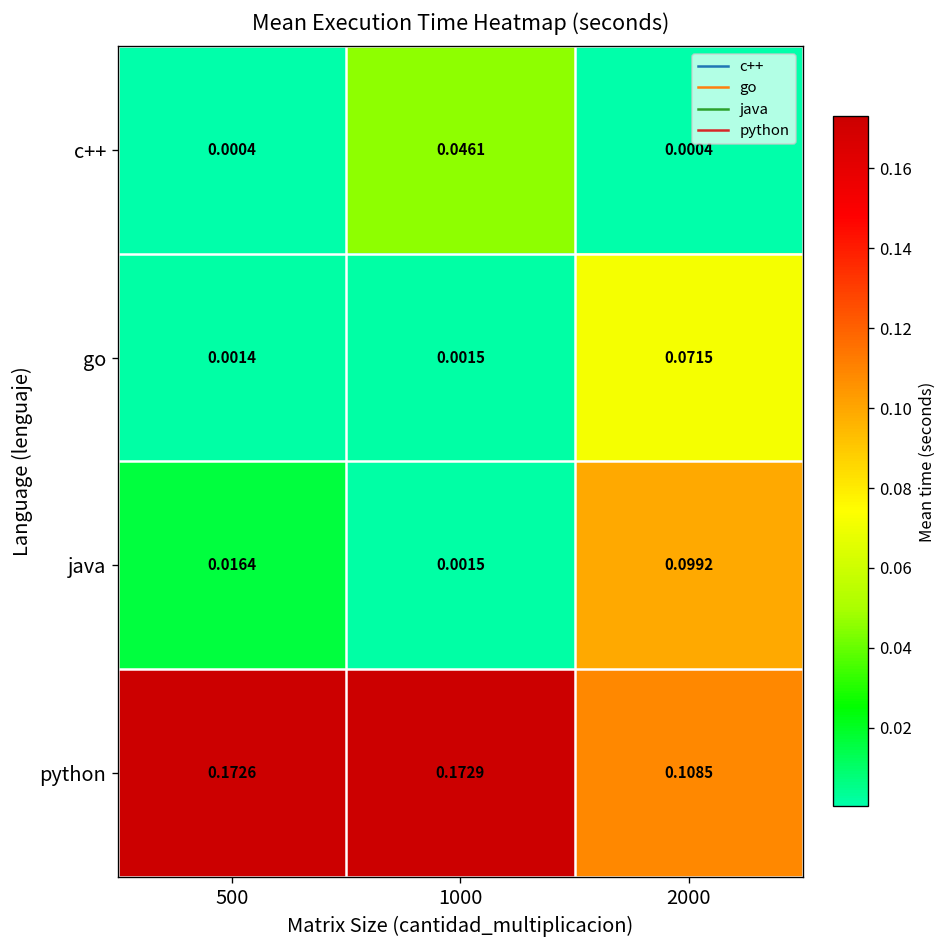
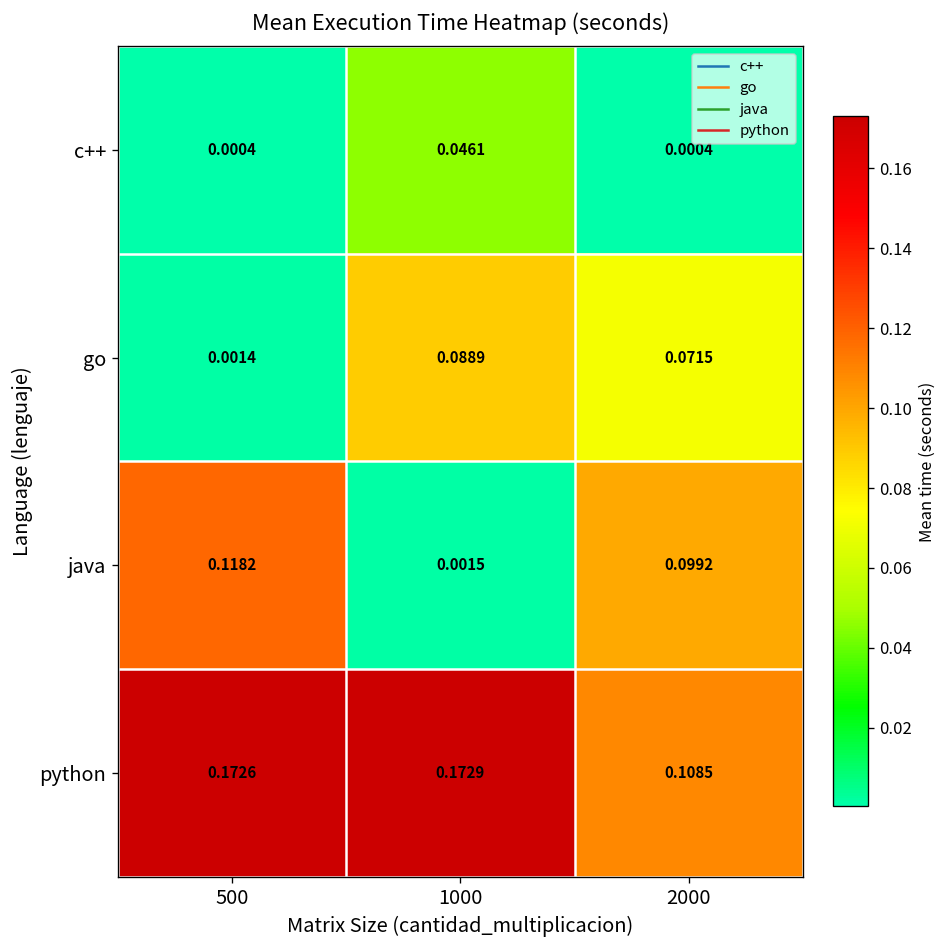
  {
    "c++": {
      "500": 0.0004,
      "1000": 0.0461
    },
    "go": {
      "500": 0.0014,
-     "1000": 0.0015,
+     "1000": 0.0889,
      "2000": 0.0715
    },
    "java": {
-     "500": 0.0164,
+     "500": 0.1182,
      "1000": 0.0015,
      "2000": 0.0992
    },
    "python": {
      "500": 0.1726,
      "1000": 0.1729,
      "2000": 0.1085
    }
  }
